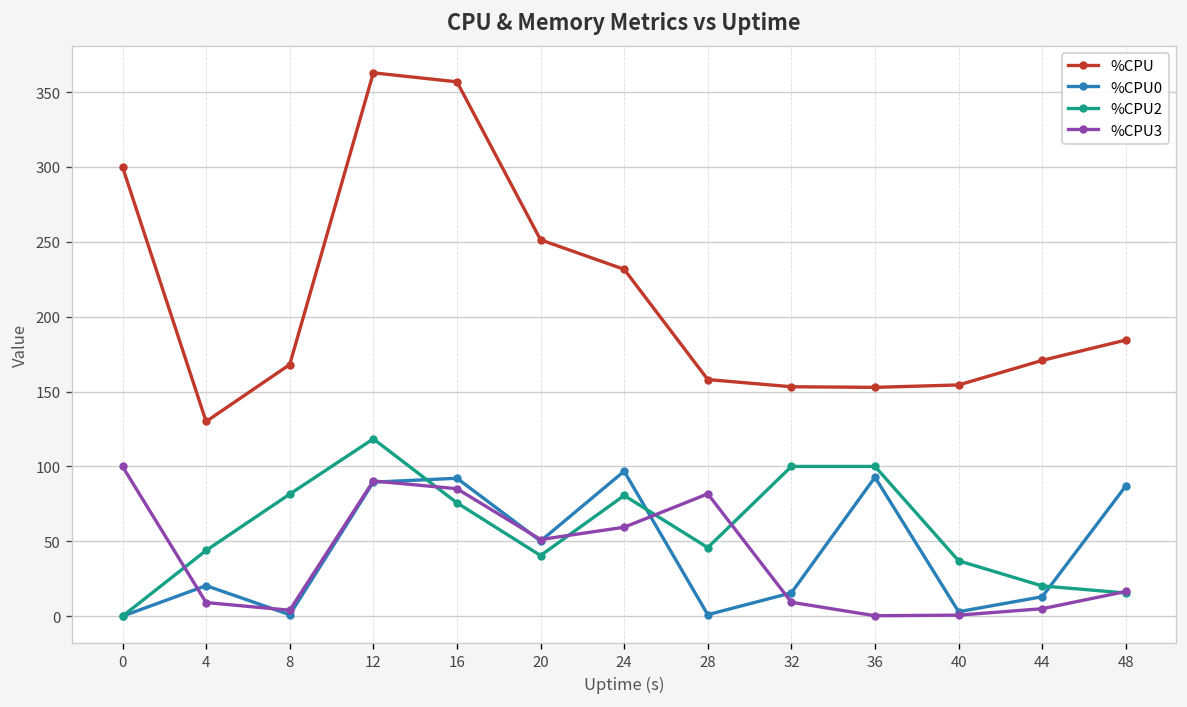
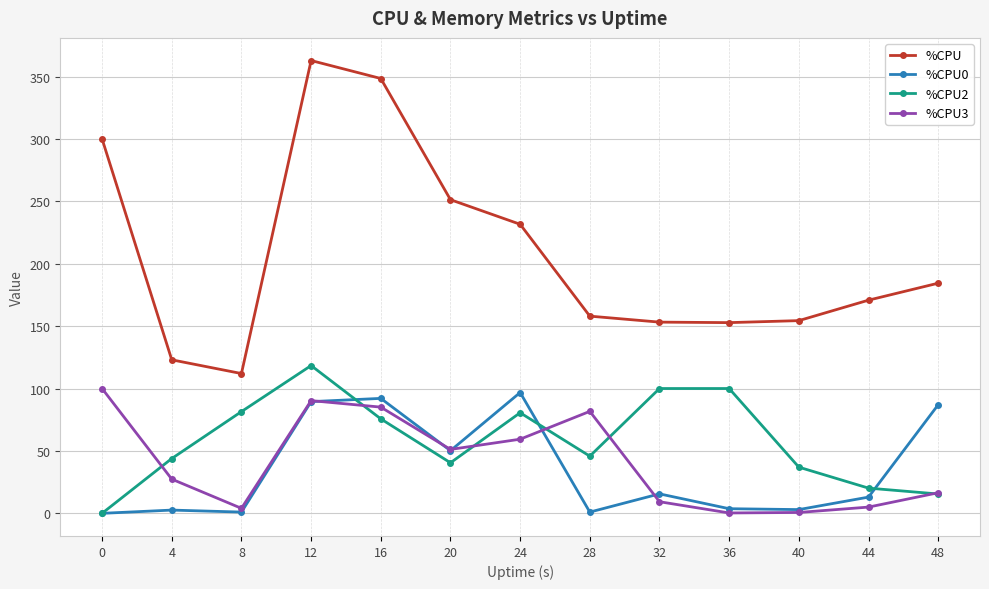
  {
    "%CPU": {
      "0": 300,
-     "4": 130,
-     "8": 168,
+     "4": 123,
+     "8": 112,
      "12": 363,
-     "16": 357,
+     "16": 348,
      "20": 251,
      "24": 232,
      "28": 158,
      "32": 153,
      "36": 153,
      "40": 154,
      "44": 171,
      "48": 184
    },
    "%CPU0": {
-     "4": 20,
+     "4": 3,
      "8": 1,
      "16": 92,
      "24": 97,
      "28": 1,
      "32": 16,
-     "36": 93,
+     "36": 4,
      "40": 3,
      "44": 13,
      "48": 87
    },
    "%CPU2": {
      "4": 44,
      "8": 82,
      "12": 118,
      "16": 76,
      "20": 41,
      "24": 81,
      "28": 46,
      "32": 100,
      "36": 100,
      "40": 37,
      "44": 20
    },
    "%CPU3": {
      "0": 100,
-     "4": 9,
+     "4": 27,
      "8": 4,
      "16": 85,
      "24": 59,
      "28": 82,
      "32": 9,
      "36": 0,
      "40": 1,
      "44": 5
    }
  }
